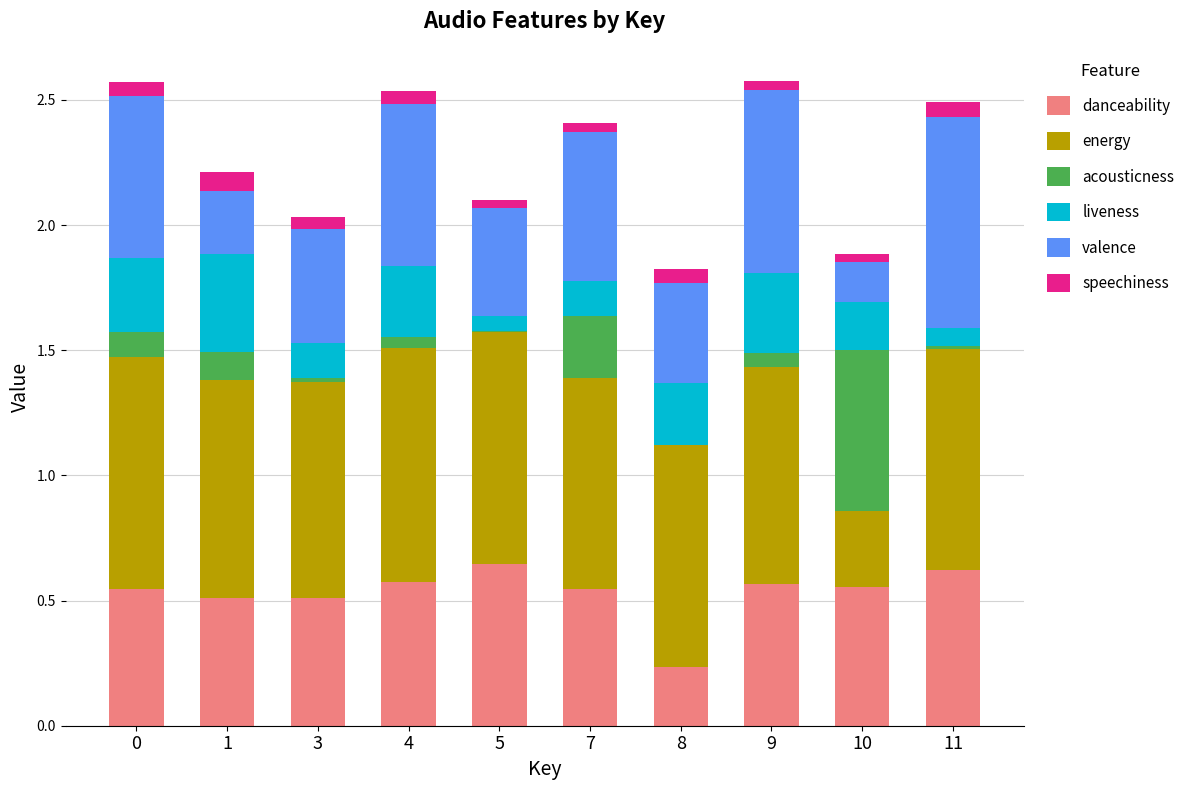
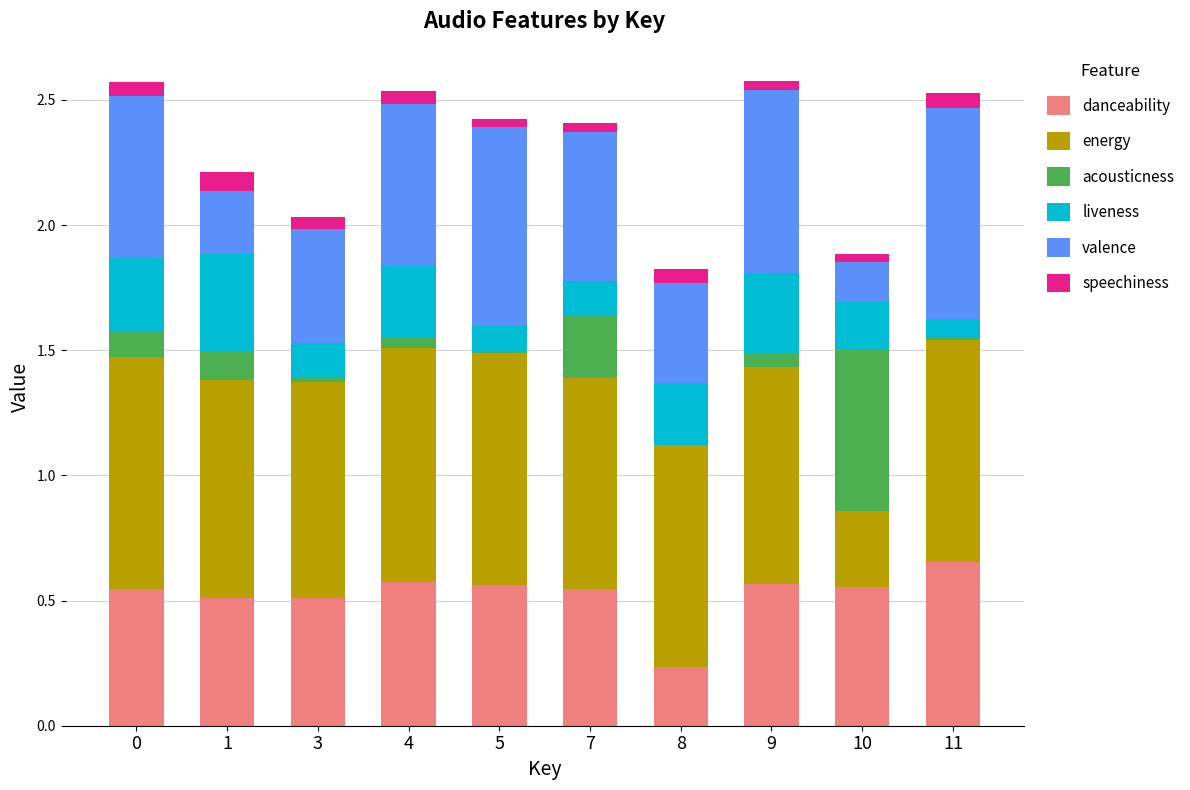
  {
    "danceability": {
      "0": 0.55,
      "1": 0.51,
      "3": 0.51,
      "4": 0.57,
-     "5": 0.65,
+     "5": 0.56,
      "7": 0.55,
      "8": 0.24,
      "9": 0.57,
      "10": 0.55,
-     "11": 0.62
+     "11": 0.66
    },
    "energy": {
      "0": 0.93,
      "1": 0.87,
      "3": 0.86,
      "4": 0.94,
      "5": 0.93,
      "7": 0.84,
      "8": 0.89,
      "9": 0.87,
      "10": 0.30,
      "11": 0.89
    },
    "acousticness": {
      "0": 0.10,
      "1": 0.11,
      "3": 0.01,
      "4": 0.04,
      "7": 0.25,
      "9": 0.05,
      "10": 0.65
    },
    "liveness": {
      "0": 0.30,
      "1": 0.39,
      "3": 0.14,
      "4": 0.28,
-     "5": 0.06,
+     "5": 0.11,
      "7": 0.14,
      "8": 0.25,
      "9": 0.32,
      "10": 0.19,
      "11": 0.07
    },
    "valence": {
      "0": 0.65,
      "1": 0.25,
      "3": 0.46,
      "4": 0.65,
-     "5": 0.43,
+     "5": 0.79,
      "7": 0.59,
      "8": 0.40,
      "9": 0.73,
      "10": 0.16,
      "11": 0.84
    },
    "speechiness": {
      "0": 0.05,
      "1": 0.08,
      "3": 0.05,
      "4": 0.05,
      "5": 0.03,
      "7": 0.04,
      "8": 0.06,
      "9": 0.03,
      "10": 0.03,
      "11": 0.06
    }
  }
